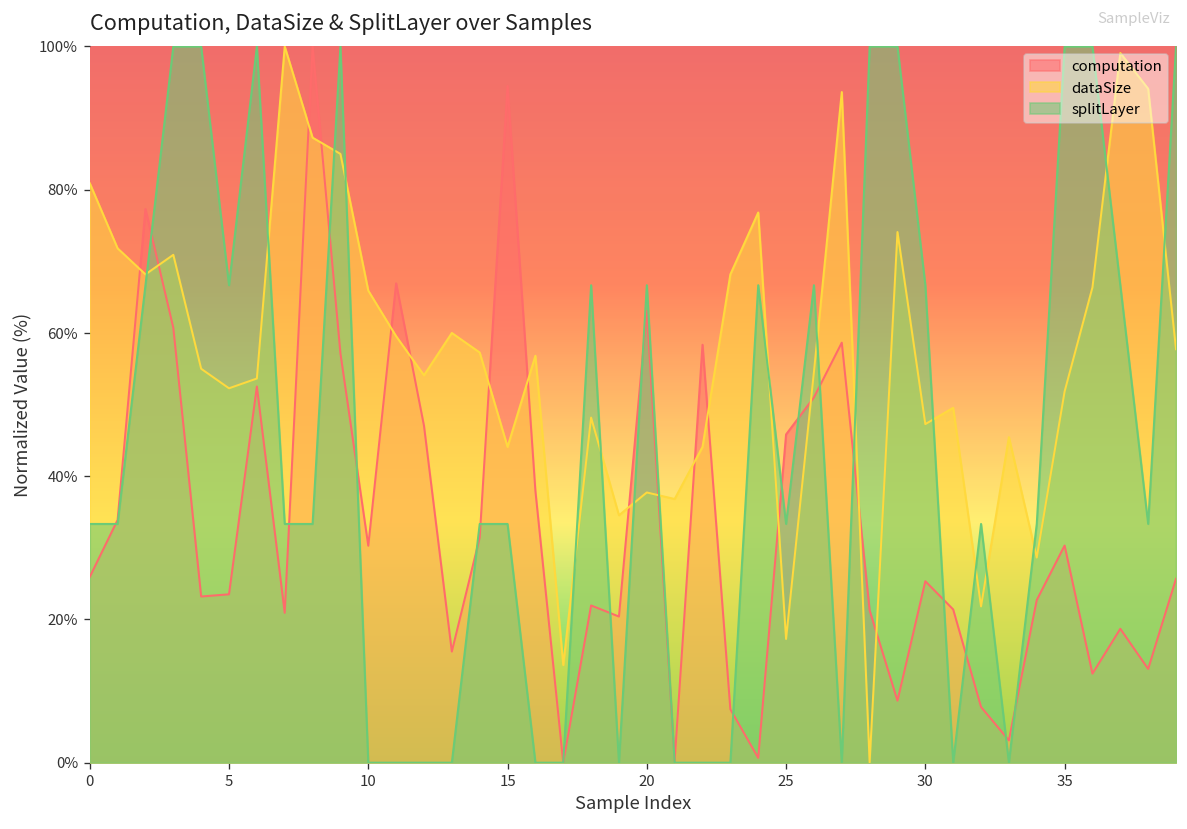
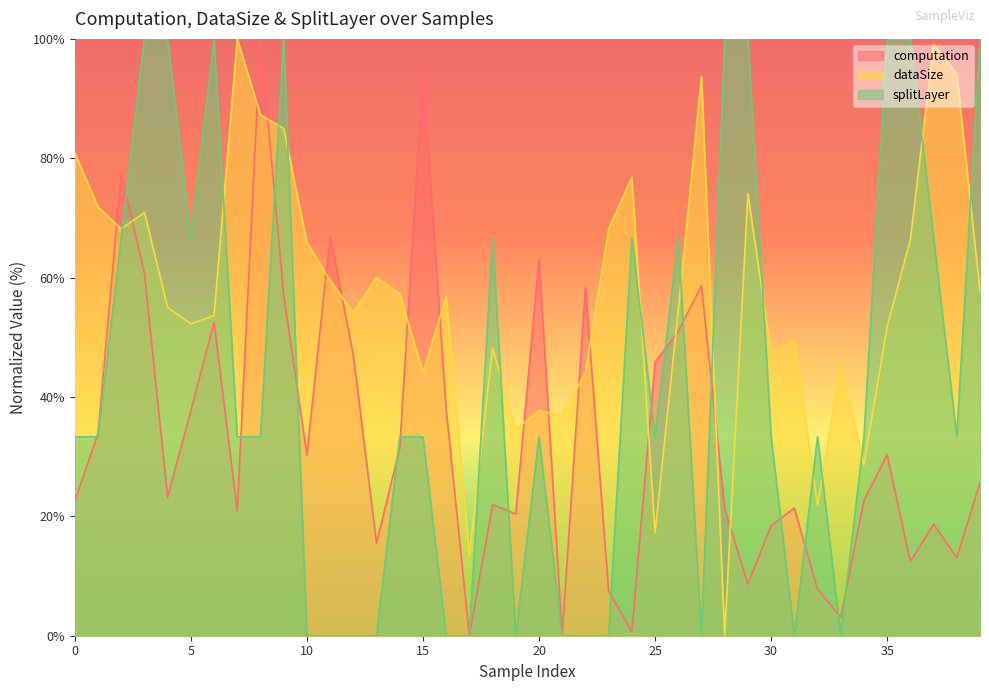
  {
    "computation": {
-     "0": "26%",
-     "5": "24%",
+     "0": "23%",
+     "5": "38%",
      "10": "30%",
      "15": "94%",
      "20": "63%",
      "25": "46%",
-     "30": "25%",
+     "30": "18%",
      "35": "30%"
    },
    "dataSize": {
      "0": "81%",
      "5": "52%",
      "10": "66%",
      "15": "44%",
      "20": "38%",
      "25": "17%",
      "30": "47%",
      "35": "52%"
    },
    "splitLayer": {
      "0": "33%",
      "5": "67%",
      "10": "0%",
      "15": "33%",
-     "20": "67%",
+     "20": "33%",
      "25": "33%",
-     "30": "67%",
+     "30": "33%",
      "35": "100%"
    }
  }
